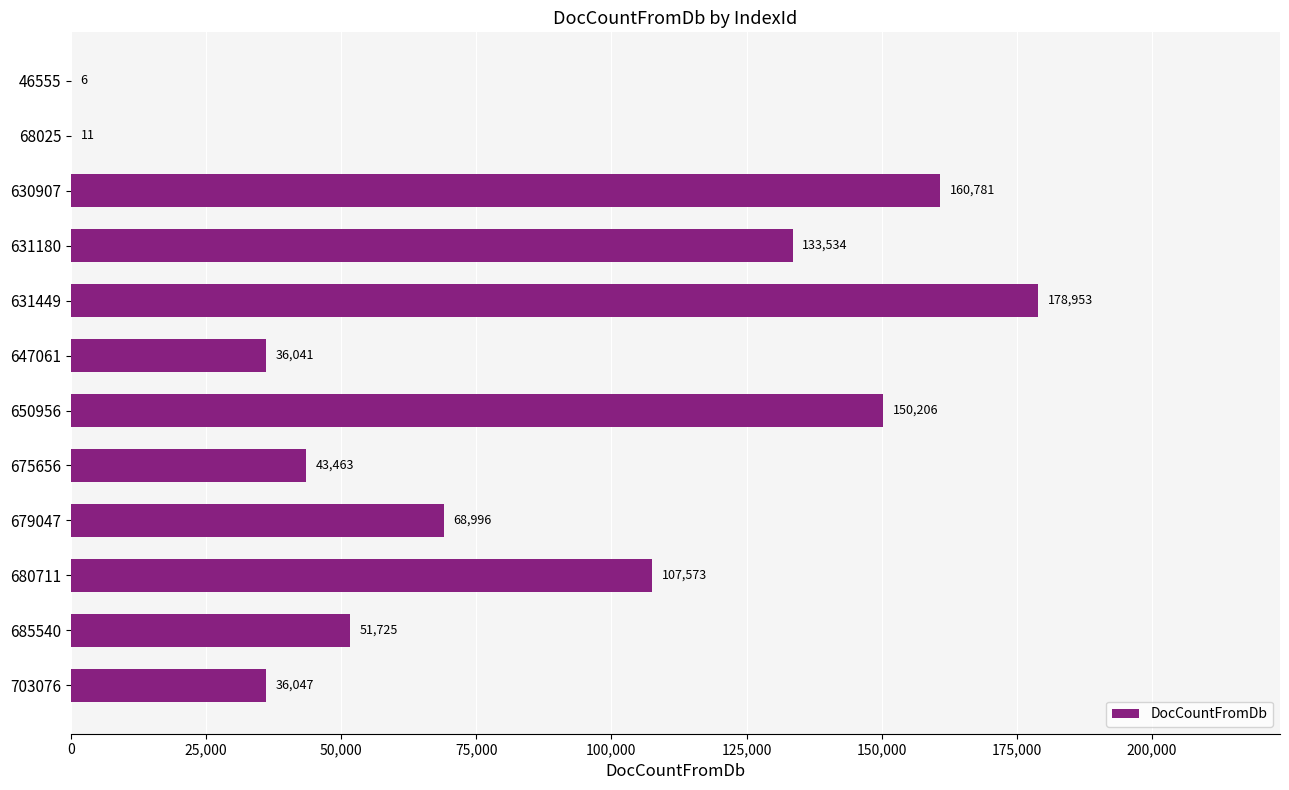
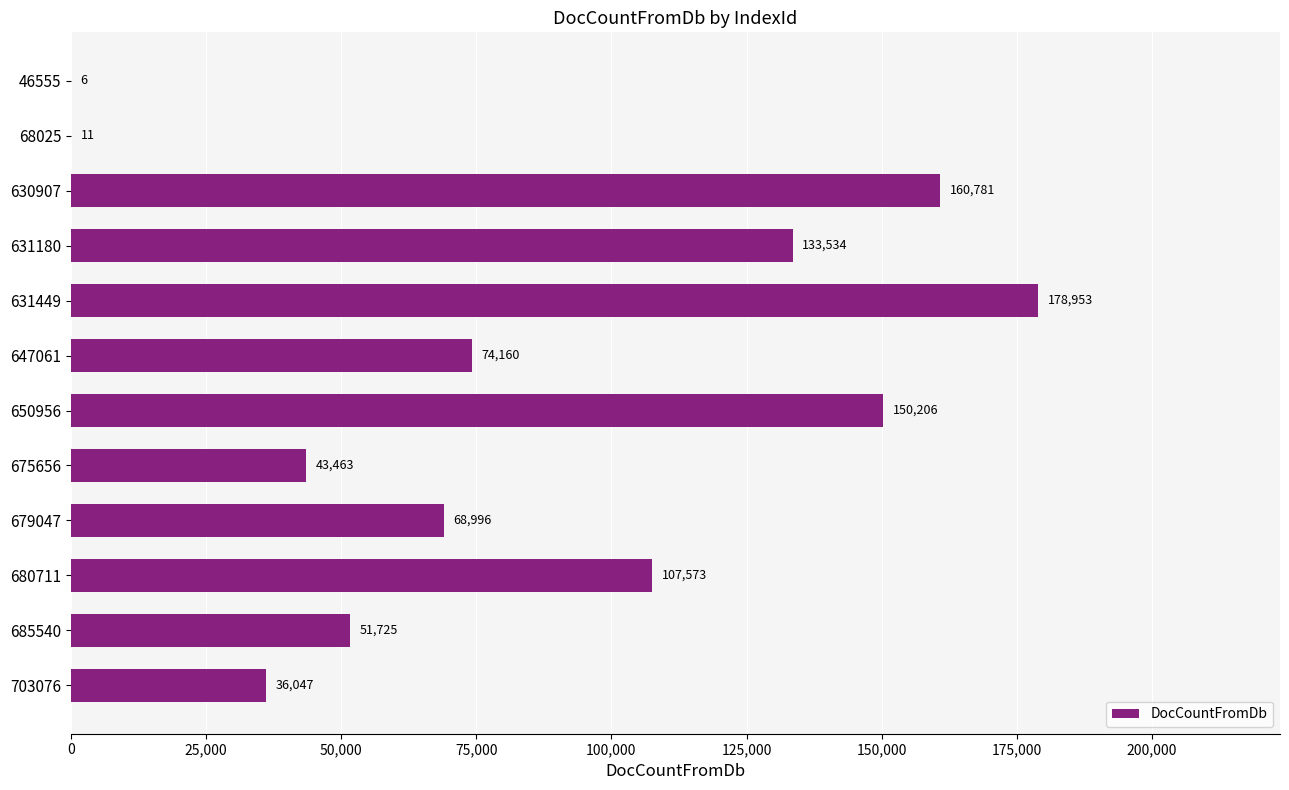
  {
    "46555": "6",
    "68025": "11",
    "630907": "160,781",
    "631180": "133,534",
    "631449": "178,953",
-   "647061": "36,041",
+   "647061": "74,160",
    "650956": "150,206",
    "675656": "43,463",
    "679047": "68,996",
    "680711": "107,573",
    "685540": "51,725",
    "703076": "36,047"
  }
